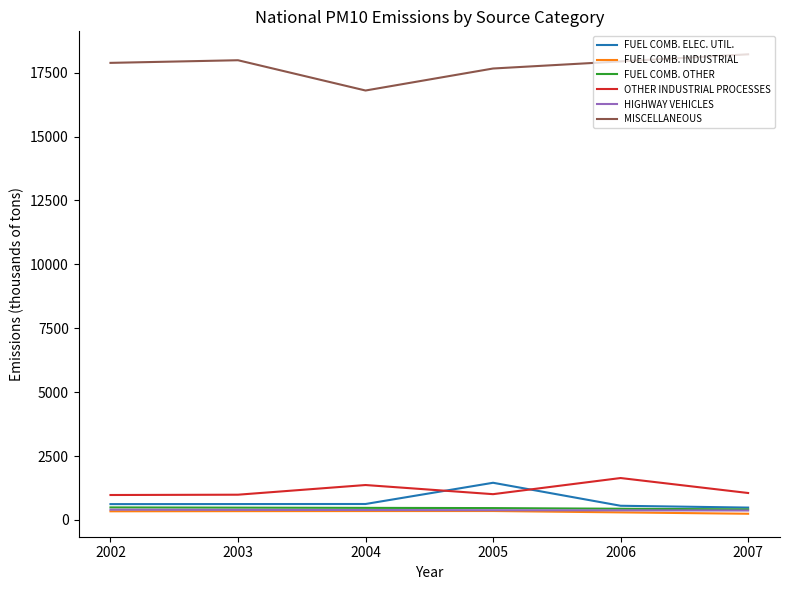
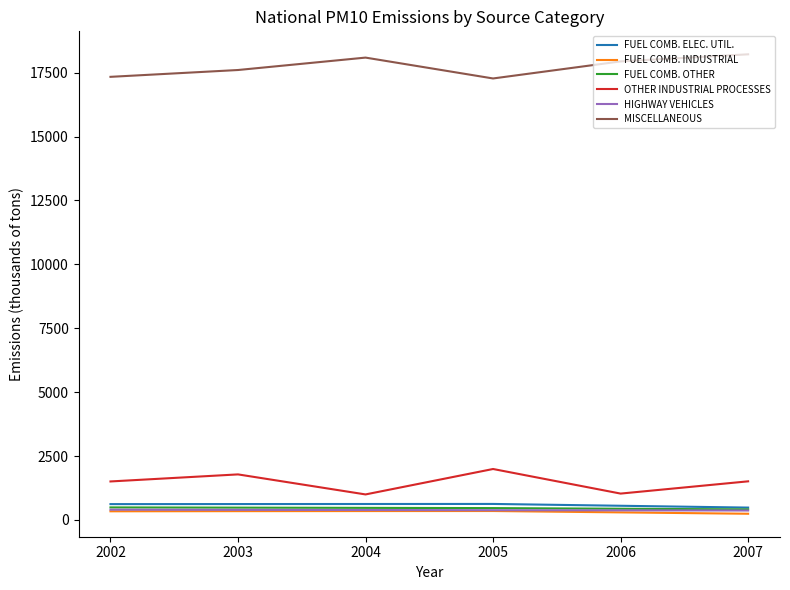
  {
    "FUEL COMB. ELEC. UTIL.": {
      "2002": 600,
      "2003": 600,
      "2004": 600,
-     "2005": 1500,
+     "2005": 600,
      "2006": 600
    },
    "FUEL COMB. INDUSTRIAL": {
      "2007": 200
    },
    "OTHER INDUSTRIAL PROCESSES": {
-     "2002": 1000,
-     "2003": 1000,
-     "2004": 1400,
-     "2005": 1000,
-     "2006": 1600,
-     "2007": 1100
+     "2002": 1500,
+     "2003": 1800,
+     "2004": 1000,
+     "2005": 2000,
+     "2006": 1000,
+     "2007": 1500
    },
    "MISCELLANEOUS": {
-     "2002": 17900,
-     "2003": 18000,
-     "2004": 16800,
-     "2005": 17700
+     "2002": 17300,
+     "2003": 17600,
+     "2004": 18100,
+     "2005": 17300
    }
  }
